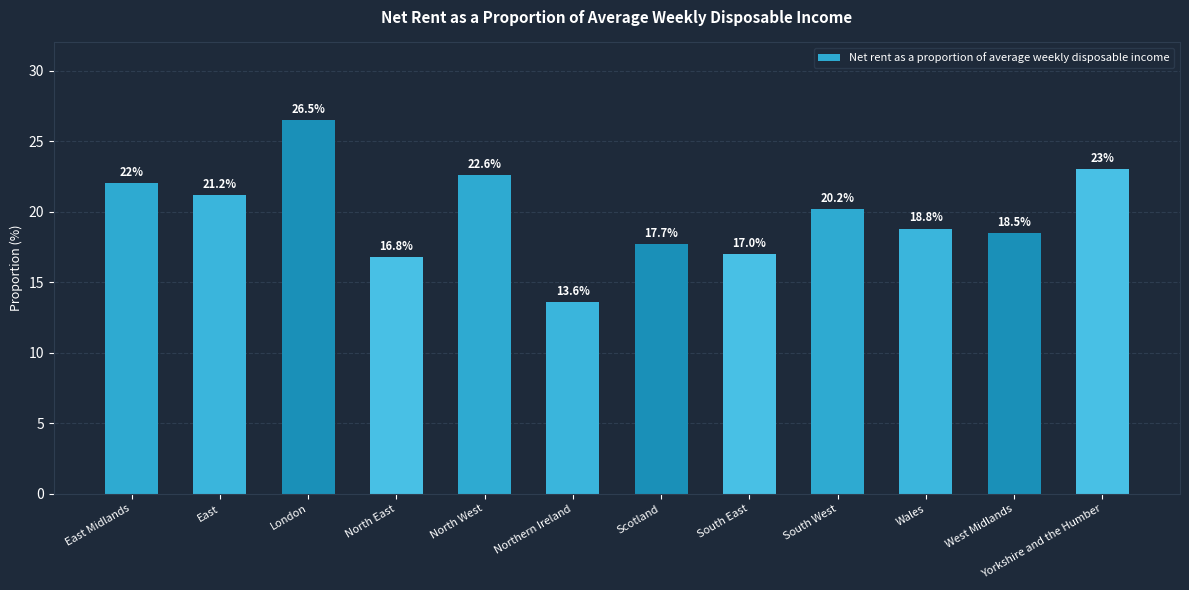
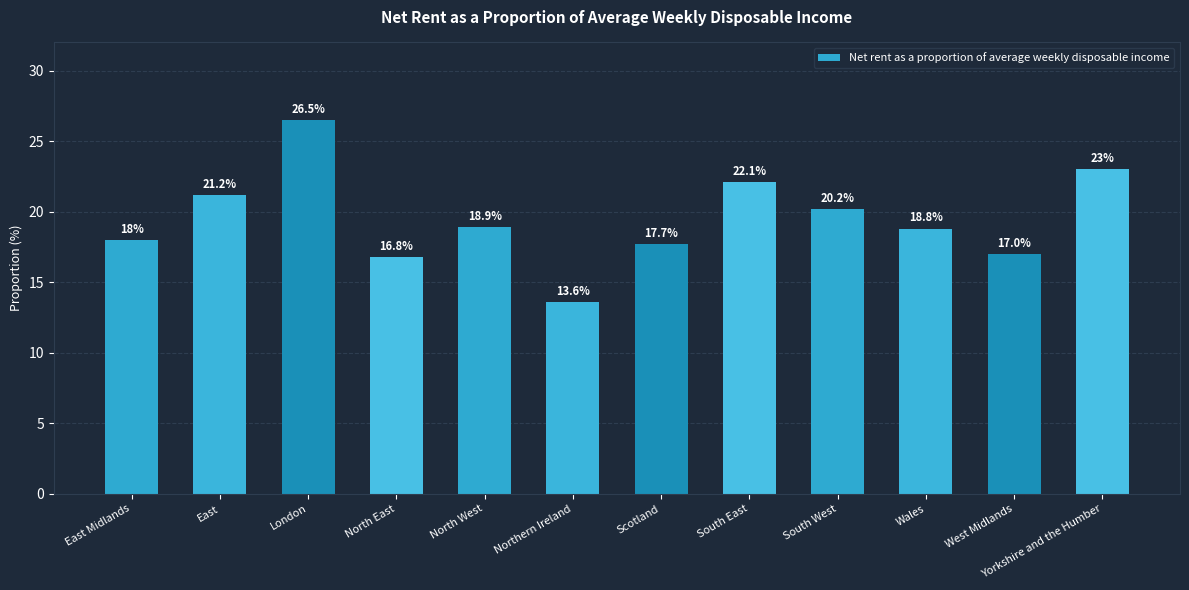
  {
-   "East Midlands": "22%",
+   "East Midlands": "18%",
    "East": "21.2%",
    "London": "26.5%",
    "North East": "16.8%",
-   "North West": "22.6%",
+   "North West": "18.9%",
    "Northern Ireland": "13.6%",
    "Scotland": "17.7%",
-   "South East": "17.0%",
+   "South East": "22.1%",
    "South West": "20.2%",
    "Wales": "18.8%",
-   "West Midlands": "18.5%",
+   "West Midlands": "17.0%",
    "Yorkshire and the Humber": "23%"
  }
